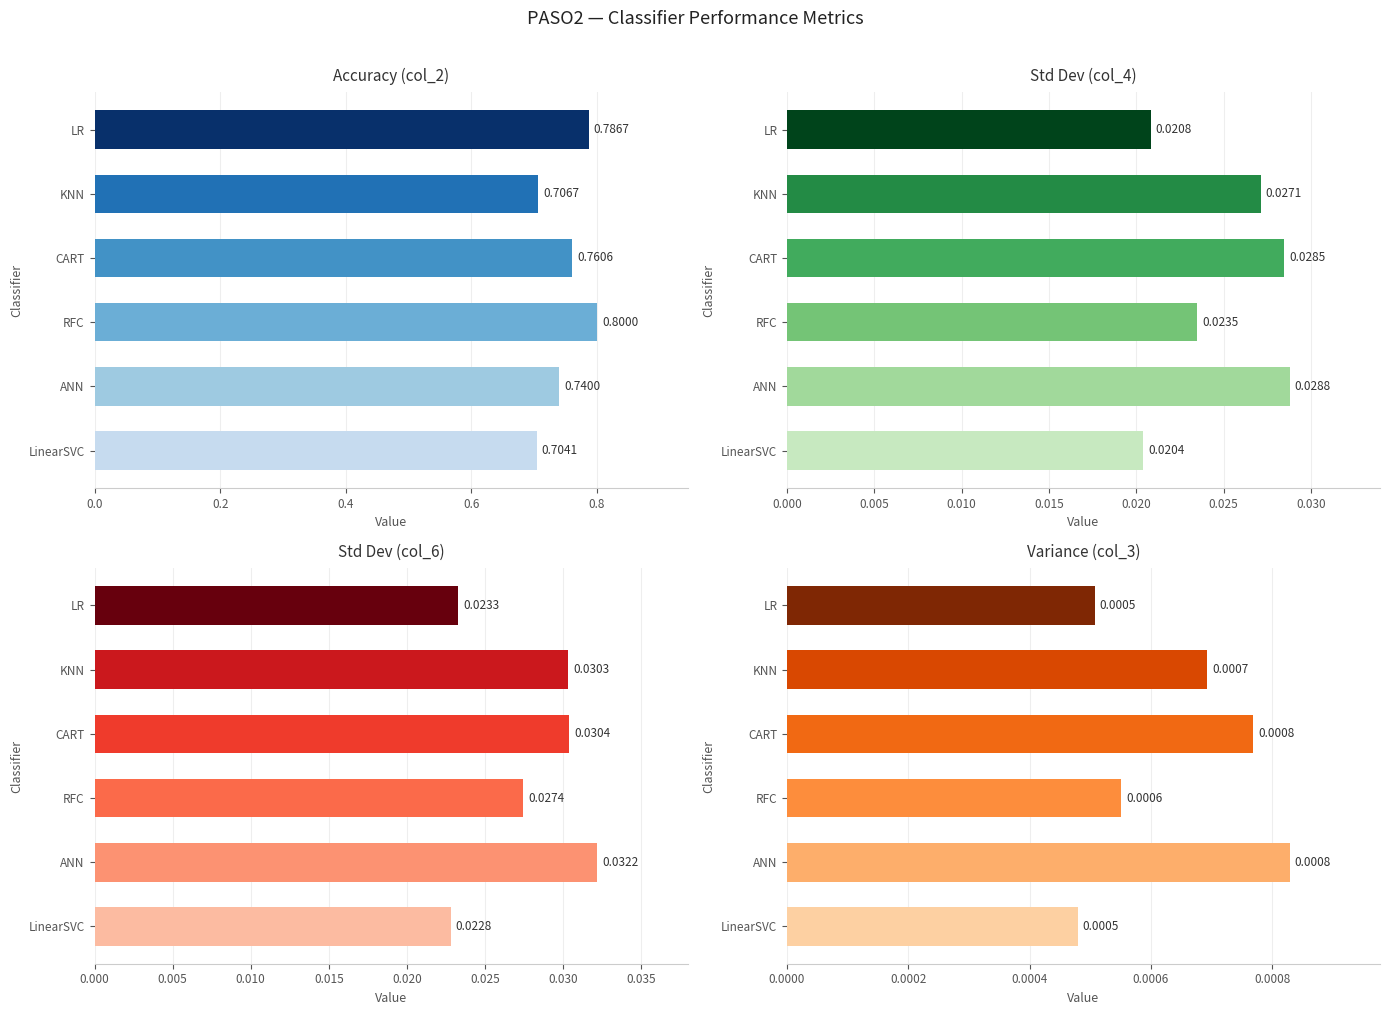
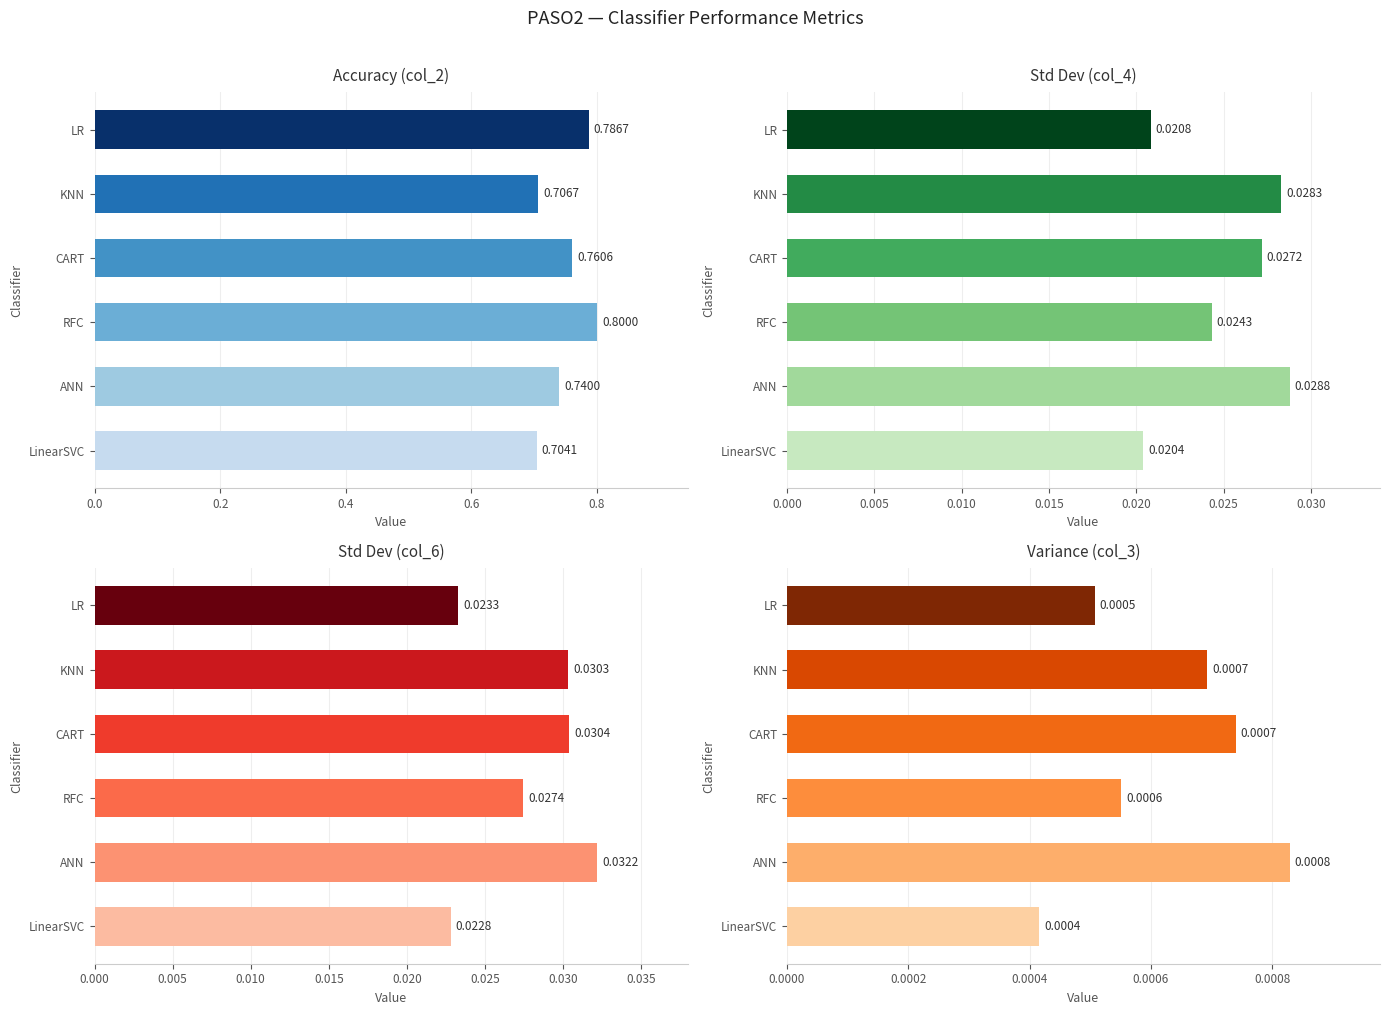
  {
    "Accuracy (col_2)": {
      "LR": 0.7867,
      "KNN": 0.7067,
      "CART": 0.7606,
      "RFC": 0.8000,
      "ANN": 0.7400,
      "LinearSVC": 0.7041
    },
    "Std Dev (col_4)": {
      "LR": 0.0208,
-     "KNN": 0.0271,
-     "CART": 0.0285,
-     "RFC": 0.0235,
+     "KNN": 0.0283,
+     "CART": 0.0272,
+     "RFC": 0.0243,
      "ANN": 0.0288,
      "LinearSVC": 0.0204
    },
    "Std Dev (col_6)": {
      "LR": 0.0233,
      "KNN": 0.0303,
      "CART": 0.0304,
      "RFC": 0.0274,
      "ANN": 0.0322,
      "LinearSVC": 0.0228
    },
    "Variance (col_3)": {
      "LR": 0.0005,
      "KNN": 0.0007,
-     "CART": 0.0008,
+     "CART": 0.0007,
      "RFC": 0.0006,
      "ANN": 0.0008,
-     "LinearSVC": 0.0005
+     "LinearSVC": 0.0004
    }
  }
